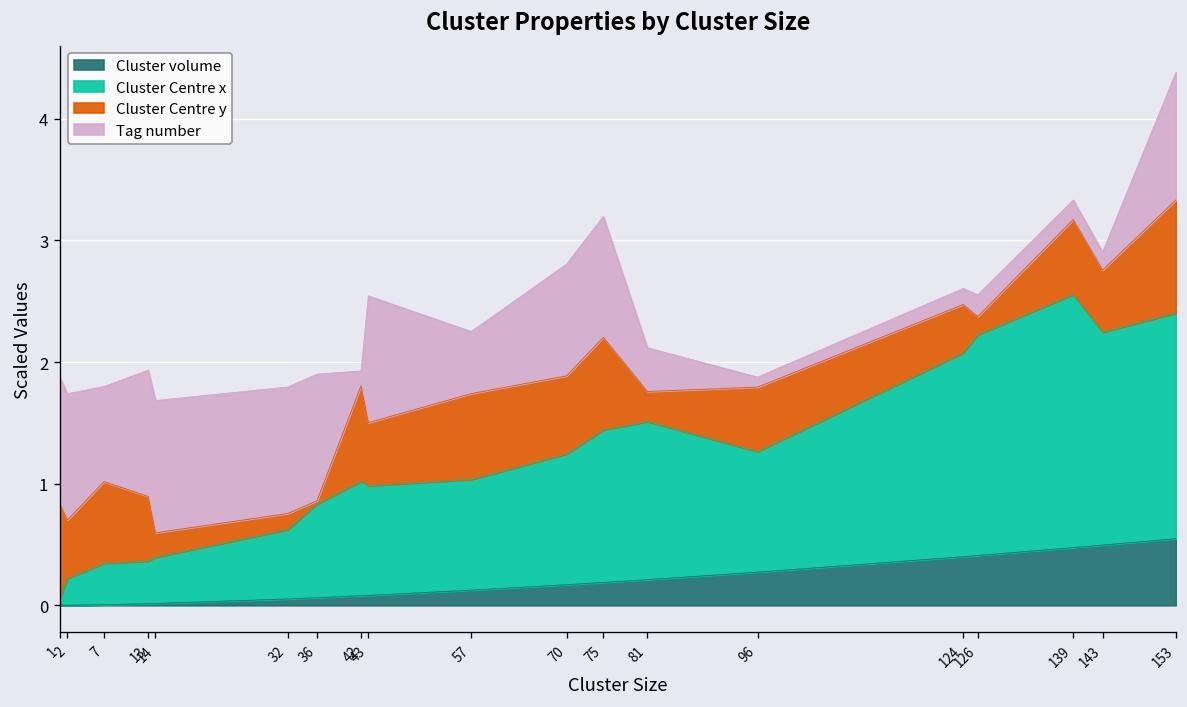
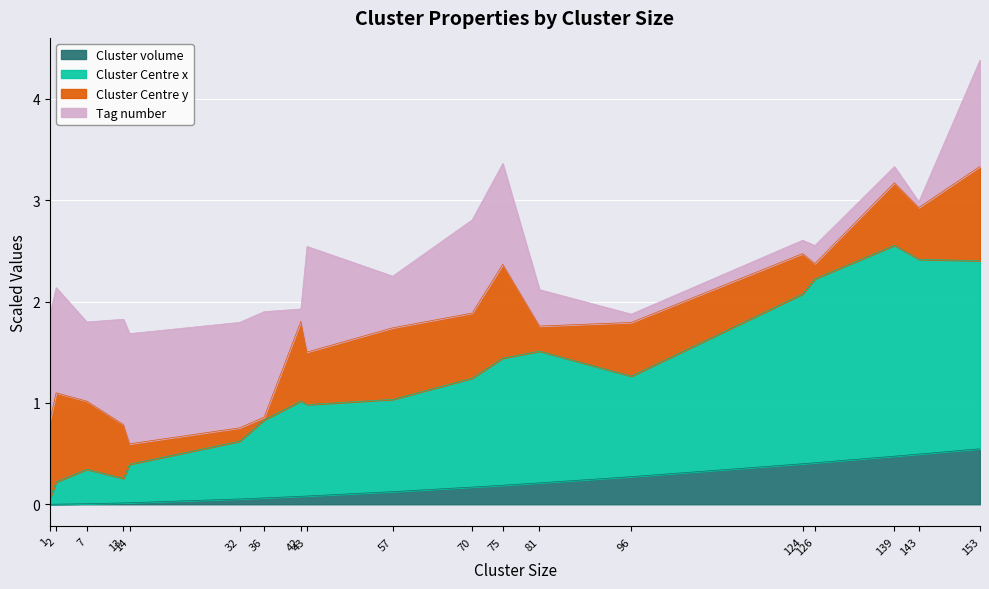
  {
    "Cluster volume": {
      "1": 0.00,
      "2": 0.00,
      "7": 0.01,
      "13": 0.01,
      "14": 0.02,
      "32": 0.05,
      "36": 0.06,
      "42": 0.08,
      "43": 0.08,
      "57": 0.12,
      "70": 0.17,
      "75": 0.19,
      "81": 0.21,
      "96": 0.27,
      "124": 0.40,
      "126": 0.41,
      "139": 0.47,
      "143": 0.50,
      "153": 0.55
    },
    "Cluster Centre x": {
      "1": 0.06,
      "2": 0.22,
      "7": 0.34,
-     "13": 0.35,
+     "13": 0.24,
      "14": 0.38,
      "32": 0.57,
      "36": 0.77,
      "42": 0.94,
      "43": 0.90,
      "57": 0.91,
      "70": 1.08,
      "75": 1.25,
      "81": 1.30,
      "96": 0.99,
      "124": 1.67,
      "126": 1.82,
      "139": 2.08,
-     "143": 1.75,
+     "143": 1.92,
      "153": 1.86
    },
    "Cluster Centre y": {
      "1": 0.77,
-     "2": 0.48,
+     "2": 0.88,
      "7": 0.67,
      "13": 0.53,
      "14": 0.20,
      "32": 0.13,
      "36": 0.03,
      "42": 0.79,
      "43": 0.52,
      "57": 0.71,
      "70": 0.64,
-     "75": 0.76,
+     "75": 0.93,
      "81": 0.25,
      "96": 0.53,
      "124": 0.40,
      "126": 0.15,
      "139": 0.62,
      "143": 0.51,
      "153": 0.93
    },
    "Tag number": {
      "1": 1.04,
      "2": 1.04,
      "7": 0.78,
      "13": 1.04,
      "14": 1.09,
      "32": 1.04,
      "36": 1.04,
      "42": 0.12,
      "43": 1.04,
      "57": 0.51,
      "70": 0.92,
      "75": 0.99,
      "81": 0.36,
      "96": 0.08,
      "124": 0.13,
      "126": 0.18,
      "139": 0.16,
-     "143": 0.15,
+     "143": 0.06,
      "153": 1.05
    }
  }
